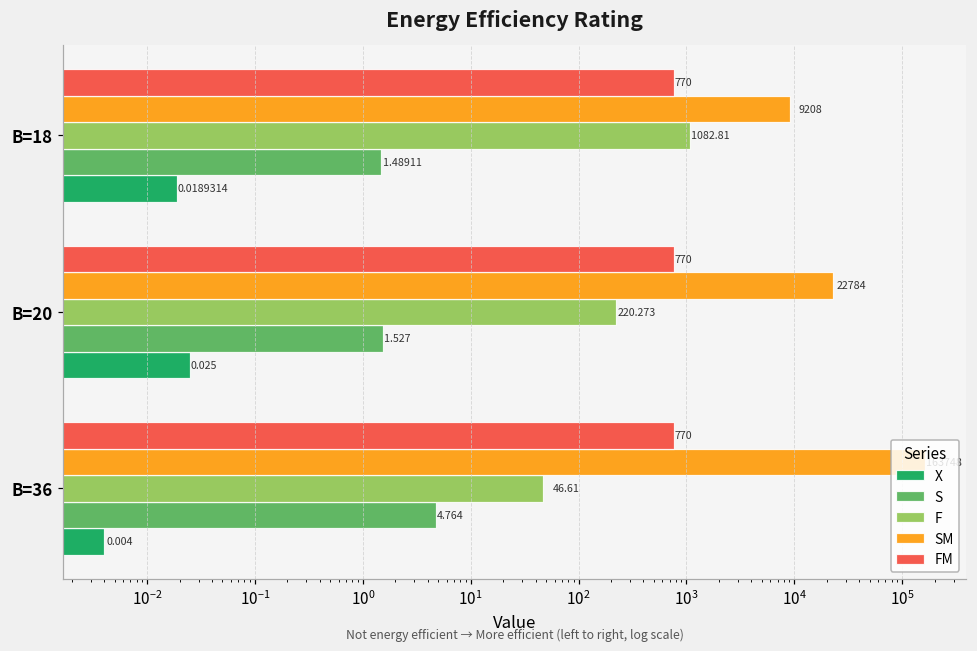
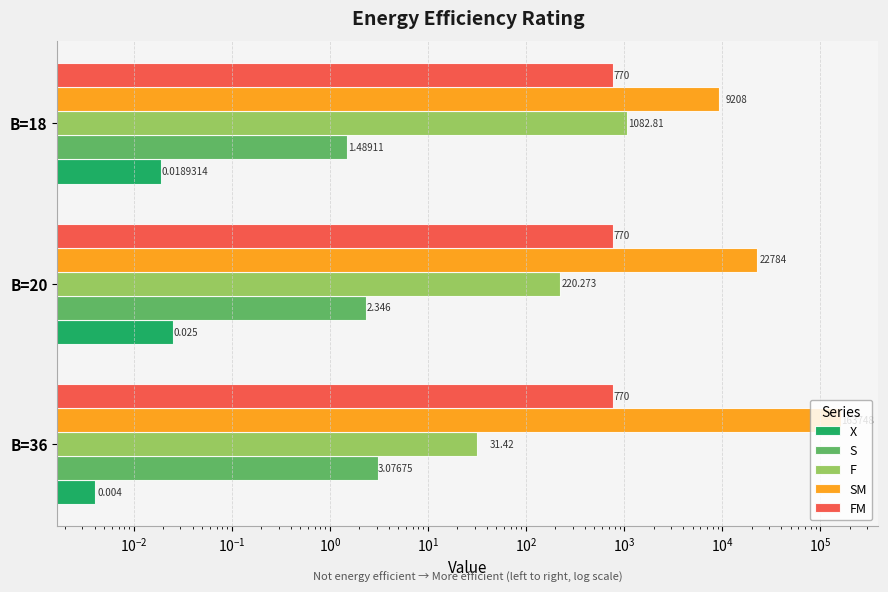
  {
    "X": {
      "B=18": 0.0189314,
      "B=20": 0.025,
      "B=36": 0.004
    },
    "S": {
      "B=18": 1.48911,
-     "B=20": 1.527,
-     "B=36": 4.764
+     "B=20": 2.346,
+     "B=36": 3.07675
    },
    "F": {
      "B=18": 1082.81,
      "B=20": 220.273,
-     "B=36": 46.61
+     "B=36": 31.42
    },
    "SM": {
      "B=18": 9208,
      "B=20": 22784
    },
    "FM": {
      "B=18": 770,
      "B=20": 770,
      "B=36": 770
    }
  }
